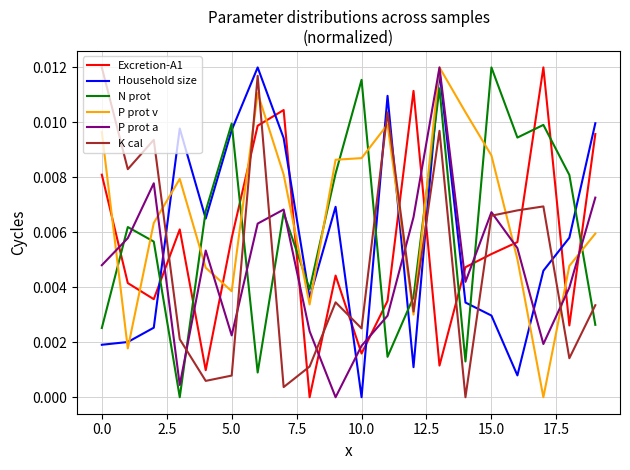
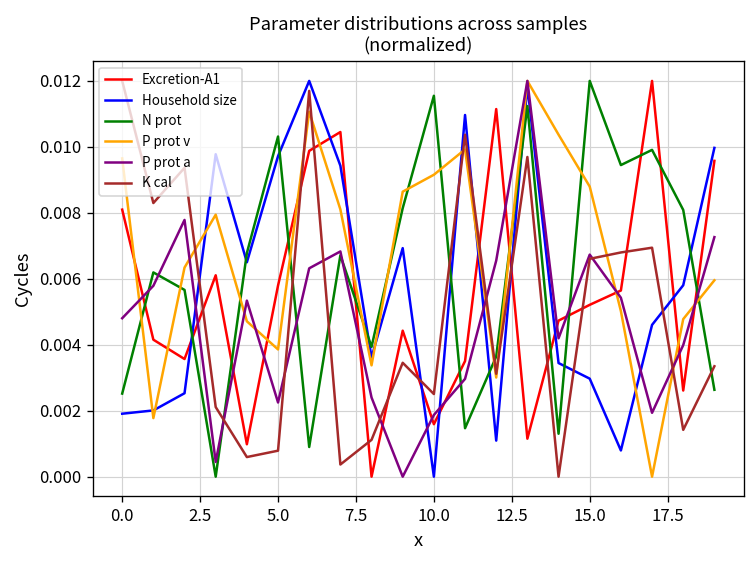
  {
    "Excretion-A1": {
      "0.0": 0.0081,
      "5.0": 0.0058,
      "10.0": 0.0016,
      "15.0": 0.0052
    },
    "Household size": {
      "0.0": 0.0019,
      "5.0": 0.0097,
      "10.0": 0.0000,
      "15.0": 0.0030
    },
    "N prot": {
      "0.0": 0.0025,
-     "5.0": 0.0100,
+     "5.0": 0.0103,
      "10.0": 0.0115,
      "15.0": 0.0120
    },
    "P prot v": {
      "5.0": 0.0039,
-     "10.0": 0.0087,
+     "10.0": 0.0092,
      "15.0": 0.0088
    },
    "P prot a": {
      "0.0": 0.0048,
      "5.0": 0.0022,
      "10.0": 0.0019,
      "15.0": 0.0067
    },
    "K cal": {
      "5.0": 0.0008,
      "10.0": 0.0025,
      "15.0": 0.0066
    }
  }
